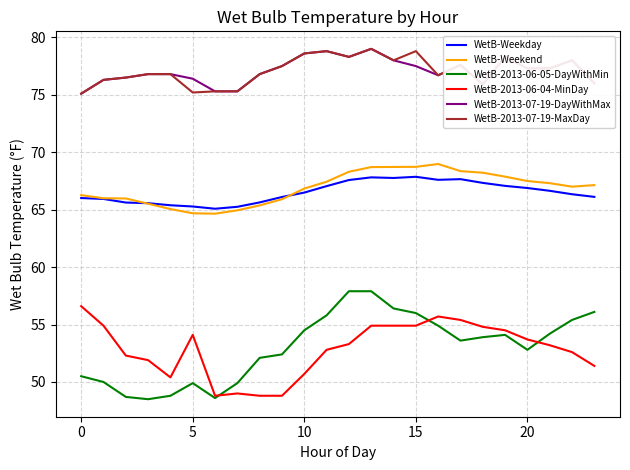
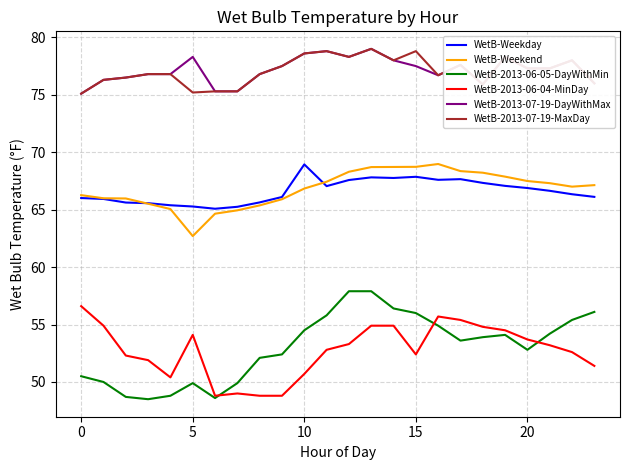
  {
    "WetB-Weekday": {
      "0": 66.0,
      "5": 65.3,
-     "10": 66.5,
+     "10": 68.9,
      "15": 67.9,
      "20": 66.9
    },
    "WetB-Weekend": {
      "0": 66.3,
-     "5": 64.7,
+     "5": 62.7,
      "10": 66.8,
      "15": 68.7,
      "20": 67.5
    },
    "WetB-2013-06-05-DayWithMin": {
      "0": 50.5,
      "5": 49.9,
      "10": 54.5,
      "15": 56.0,
      "20": 52.8
    },
    "WetB-2013-06-04-MinDay": {
      "0": 56.6,
      "5": 54.1,
      "10": 50.7,
-     "15": 54.9,
+     "15": 52.4,
      "20": 53.7
    },
    "WetB-2013-07-19-DayWithMax": {
-     "5": 76.4,
+     "5": 78.3,
      "15": 77.5
    },
    "WetB-2013-07-19-MaxDay": {
      "5": 75.2,
      "15": 78.8
    }
  }
